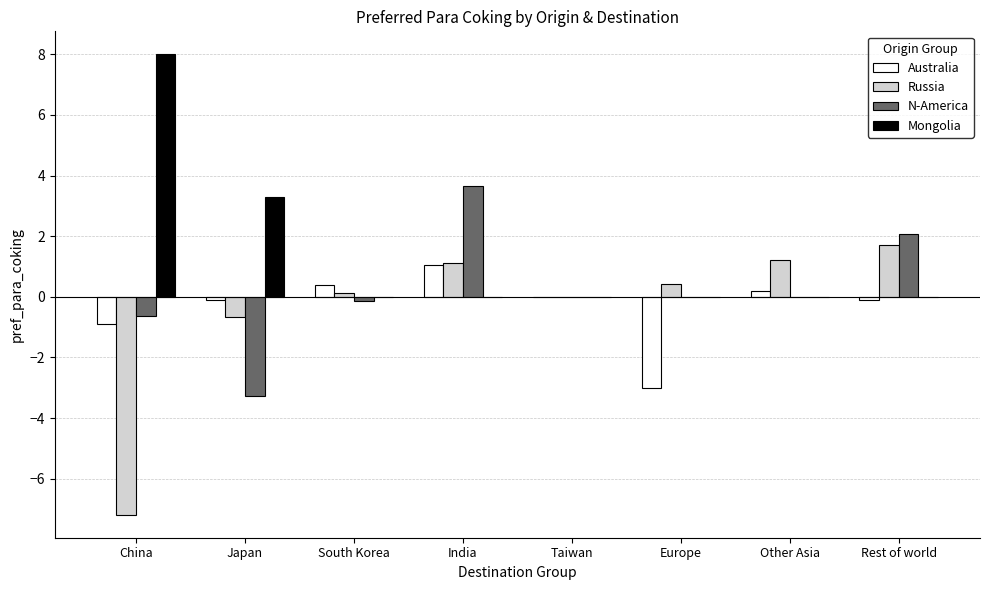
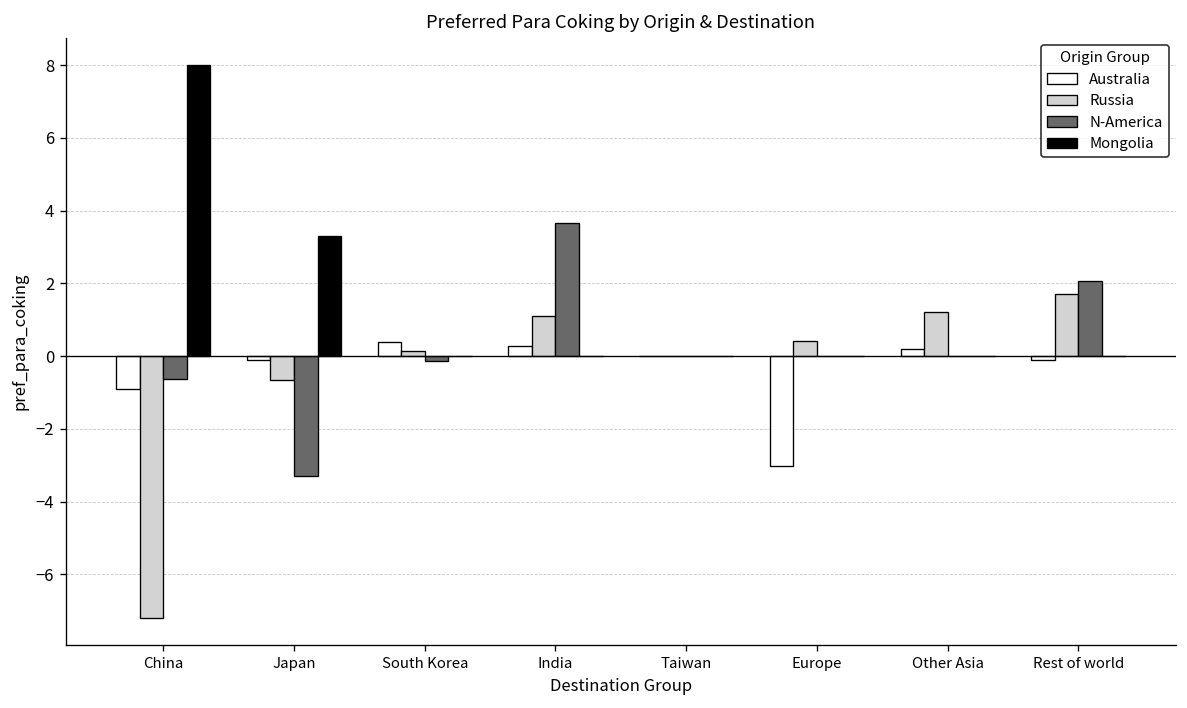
  {
    "Australia": {
      "China": -0.9,
      "Japan": -0.1,
      "South Korea": 0.4,
-     "India": 1.1,
+     "India": 0.3,
      "Taiwan": 0.0,
      "Europe": -3.0,
      "Other Asia": 0.2,
      "Rest of world": -0.1
    },
    "Russia": {
      "China": -7.2,
      "Japan": -0.7,
      "South Korea": 0.1,
      "India": 1.1,
      "Taiwan": 0.0,
      "Europe": 0.4,
      "Other Asia": 1.2,
      "Rest of world": 1.7
    },
    "N-America": {
      "China": -0.6,
      "Japan": -3.3,
      "South Korea": -0.1,
      "India": 3.7,
      "Taiwan": 0.0,
      "Europe": 0.0,
      "Other Asia": 0.0,
      "Rest of world": 2.1
    },
    "Mongolia": {
      "China": 8.0,
      "Japan": 3.3,
      "South Korea": 0.0,
      "India": 0.0,
      "Taiwan": 0.0,
      "Europe": 0.0,
      "Other Asia": 0.0,
      "Rest of world": 0.0
    }
  }
